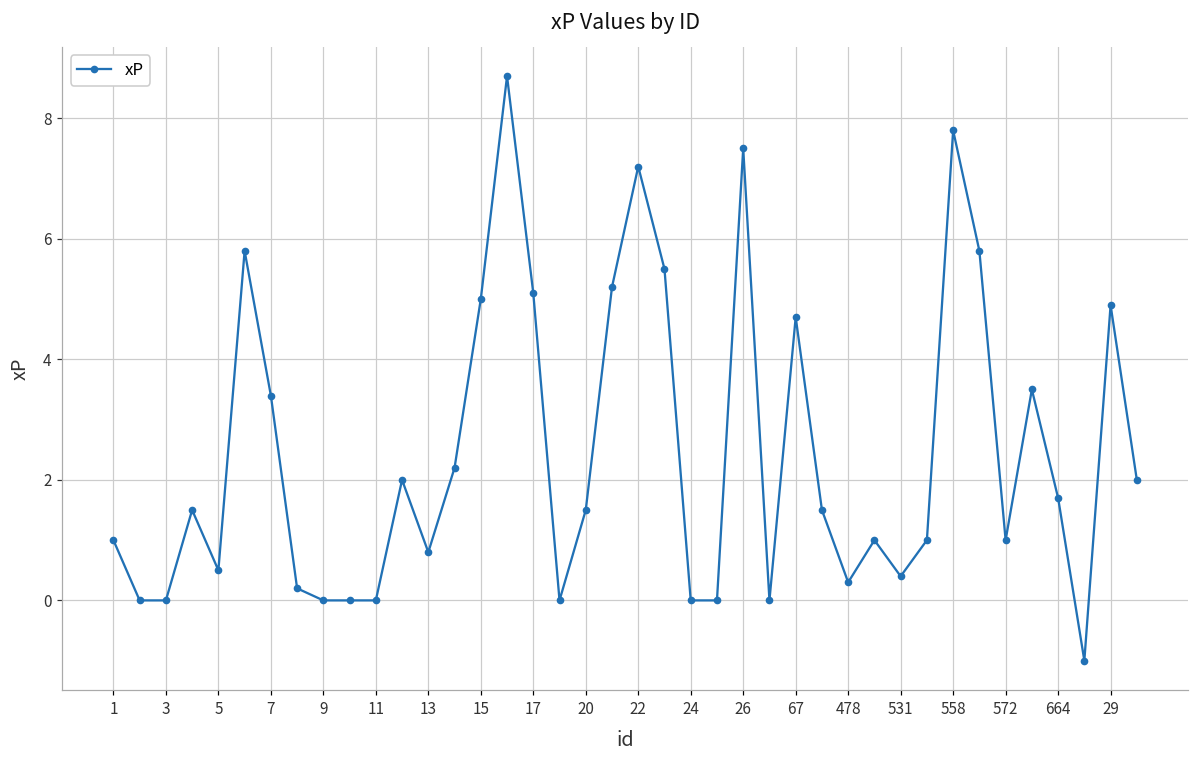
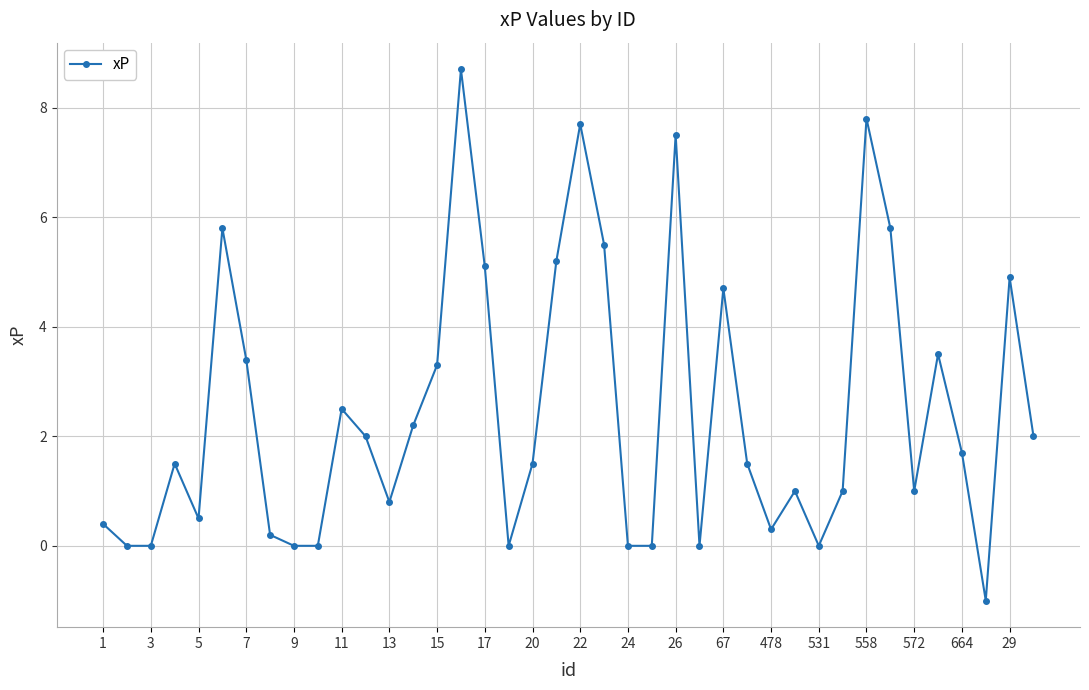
  {
-   "1": 1.0,
+   "1": 0.4,
    "3": 0.0,
    "5": 0.5,
    "7": 3.4,
    "9": 0.0,
-   "11": 0.0,
+   "11": 2.5,
    "13": 0.8,
-   "15": 5.0,
+   "15": 3.3,
    "17": 5.1,
    "20": 1.5,
-   "22": 7.2,
+   "22": 7.7,
    "24": 0.0,
    "26": 7.5,
    "67": 4.7,
    "478": 0.3,
-   "531": 0.4,
+   "531": 0.0,
    "558": 7.8,
    "572": 1.0,
    "664": 1.7,
    "29": 4.9
  }
